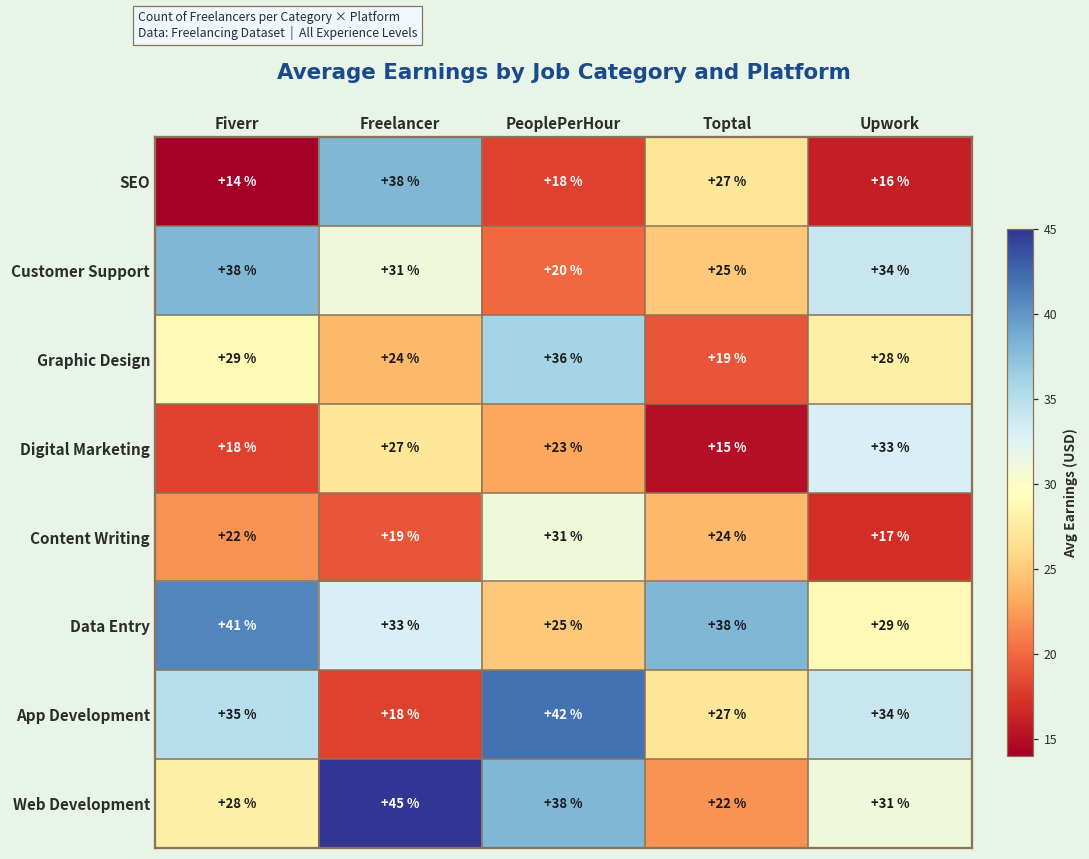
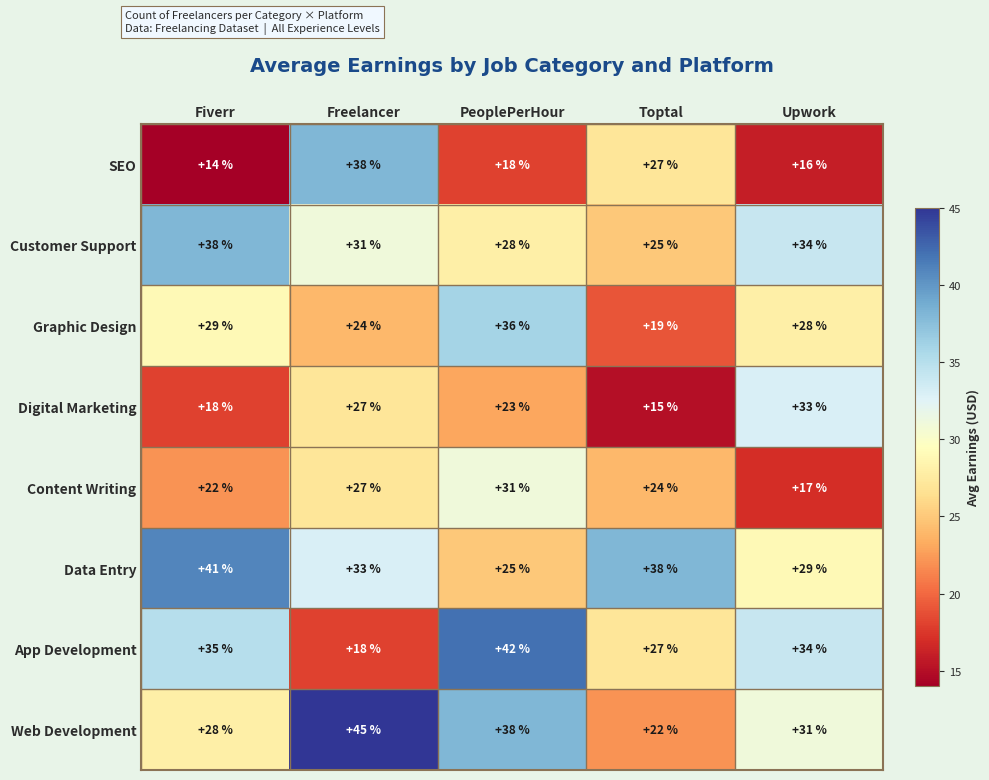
  {
    "SEO": {
      "Fiverr": "+14 %",
      "Freelancer": "+38 %",
      "PeoplePerHour": "+18 %",
      "Toptal": "+27 %",
      "Upwork": "+16 %"
    },
    "Customer Support": {
      "Fiverr": "+38 %",
      "Freelancer": "+31 %",
-     "PeoplePerHour": "+20 %",
+     "PeoplePerHour": "+28 %",
      "Toptal": "+25 %",
      "Upwork": "+34 %"
    },
    "Graphic Design": {
      "Fiverr": "+29 %",
      "Freelancer": "+24 %",
      "PeoplePerHour": "+36 %",
      "Toptal": "+19 %",
      "Upwork": "+28 %"
    },
    "Digital Marketing": {
      "Fiverr": "+18 %",
      "Freelancer": "+27 %",
      "PeoplePerHour": "+23 %",
      "Toptal": "+15 %",
      "Upwork": "+33 %"
    },
    "Content Writing": {
      "Fiverr": "+22 %",
-     "Freelancer": "+19 %",
+     "Freelancer": "+27 %",
      "PeoplePerHour": "+31 %",
      "Toptal": "+24 %",
      "Upwork": "+17 %"
    },
    "Data Entry": {
      "Fiverr": "+41 %",
      "Freelancer": "+33 %",
      "PeoplePerHour": "+25 %",
      "Toptal": "+38 %",
      "Upwork": "+29 %"
    },
    "App Development": {
      "Fiverr": "+35 %",
      "Freelancer": "+18 %",
      "PeoplePerHour": "+42 %",
      "Toptal": "+27 %",
      "Upwork": "+34 %"
    },
    "Web Development": {
      "Fiverr": "+28 %",
      "Freelancer": "+45 %",
      "PeoplePerHour": "+38 %",
      "Toptal": "+22 %",
      "Upwork": "+31 %"
    }
  }
